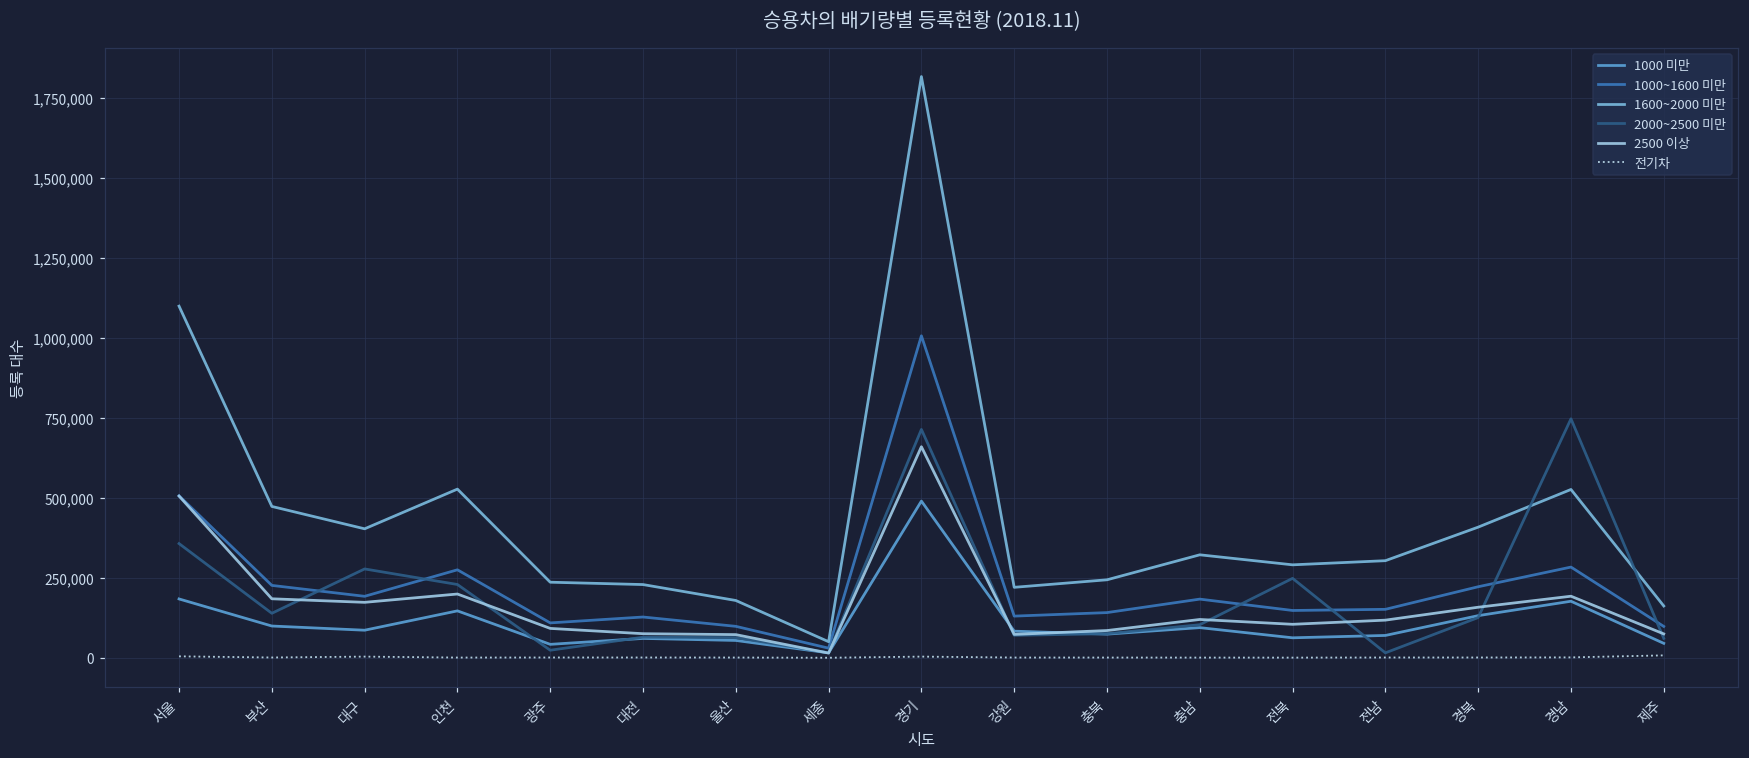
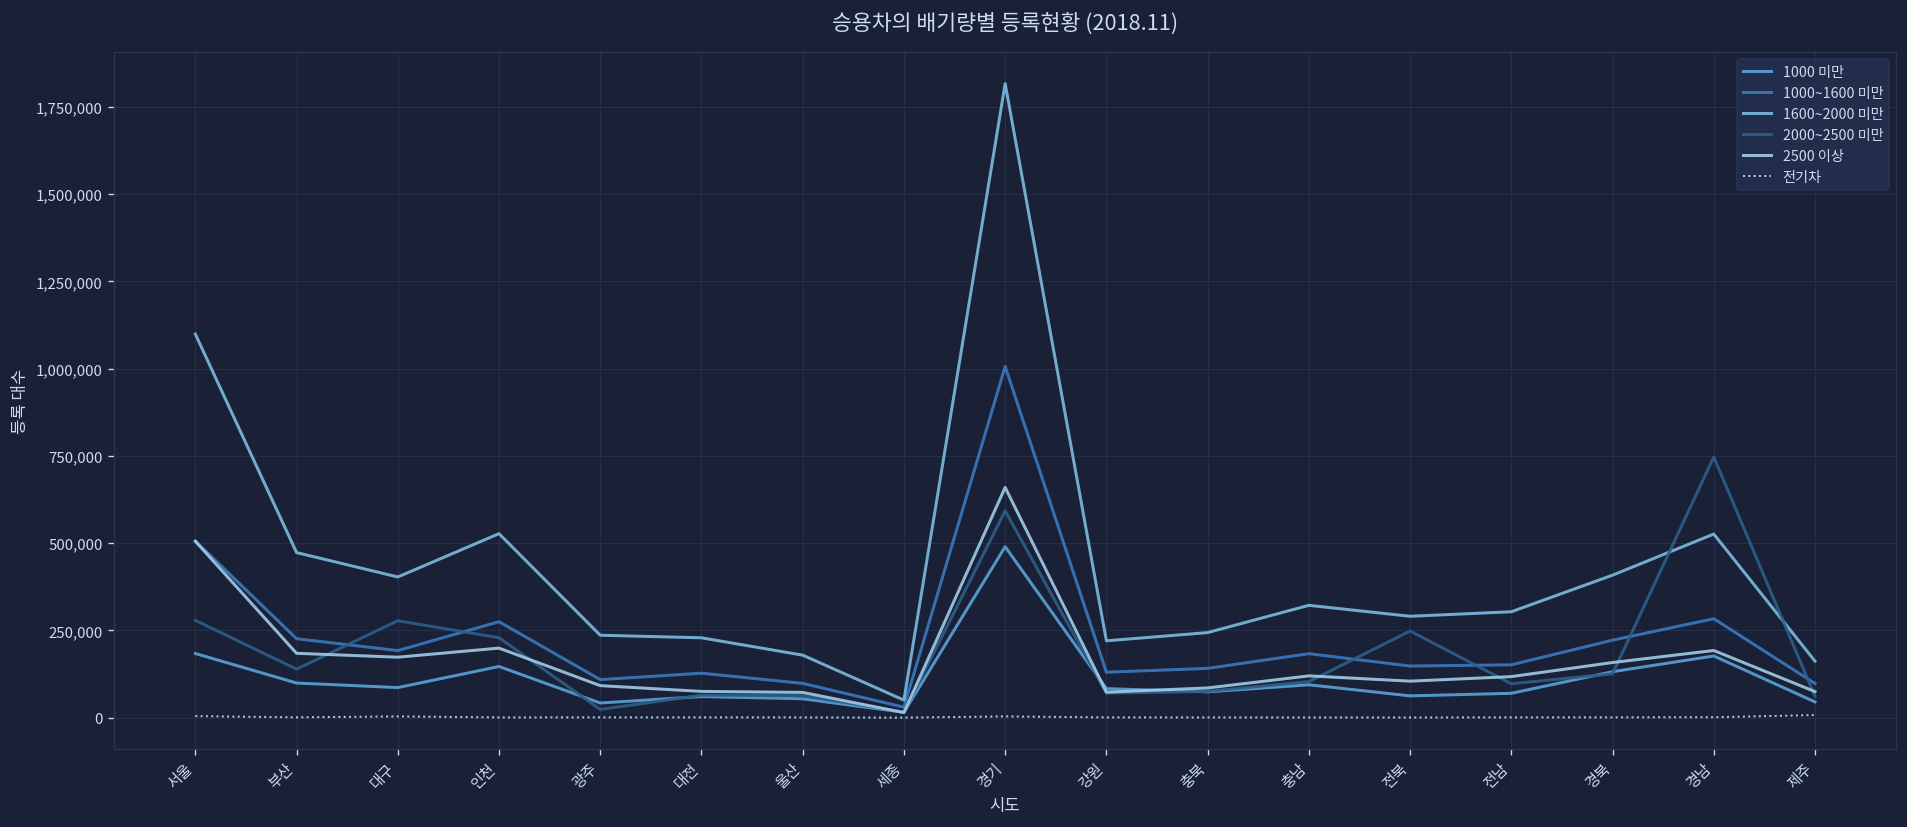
  {
    "2000~2500 미만": {
-     "서울": "360,000",
+     "서울": "280,000",
      "부산": "140,000",
      "대구": "280,000",
      "인천": "230,000",
      "광주": "20,000",
      "울산": "60,000",
-     "경기": "710,000",
+     "경기": "590,000",
      "충남": "100,000",
      "전북": "250,000",
-     "전남": "20,000",
+     "전남": "100,000",
      "경남": "750,000",
      "제주": "60,000"
    }
  }
